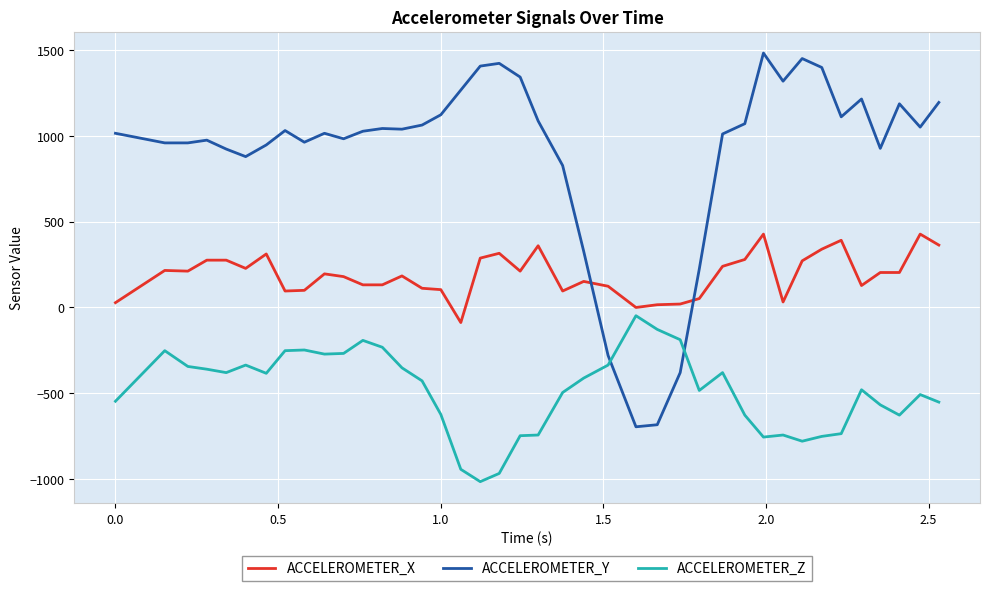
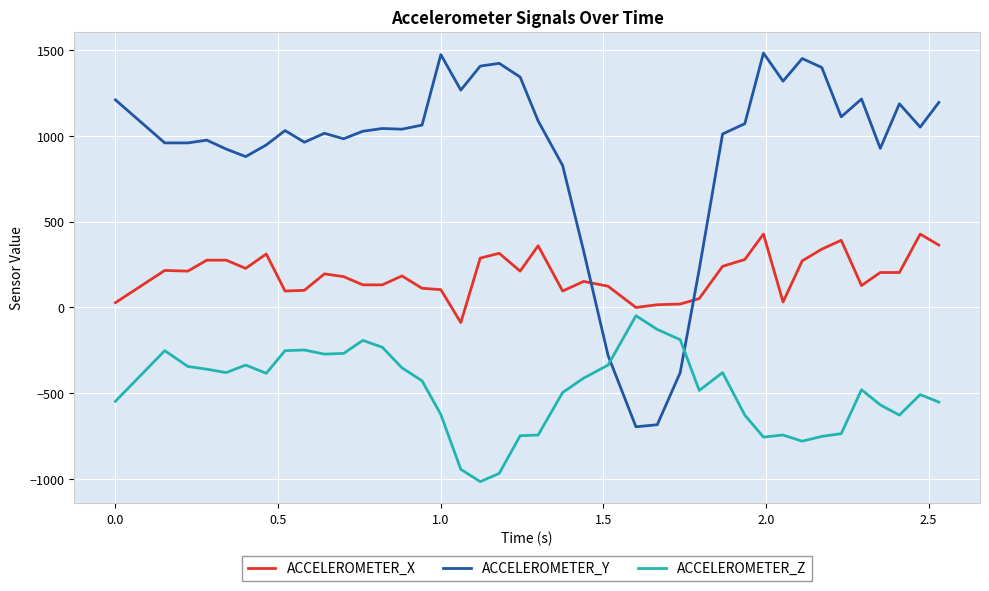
  {
    "ACCELEROMETER_X": {
      "0.0": 30,
      "1.0": 100
    },
    "ACCELEROMETER_Y": {
-     "0.0": 1020,
-     "1.0": 1120
+     "0.0": 1210,
+     "1.0": 1480
    },
    "ACCELEROMETER_Z": {
      "0.0": -550,
      "1.0": -620
    }
  }
